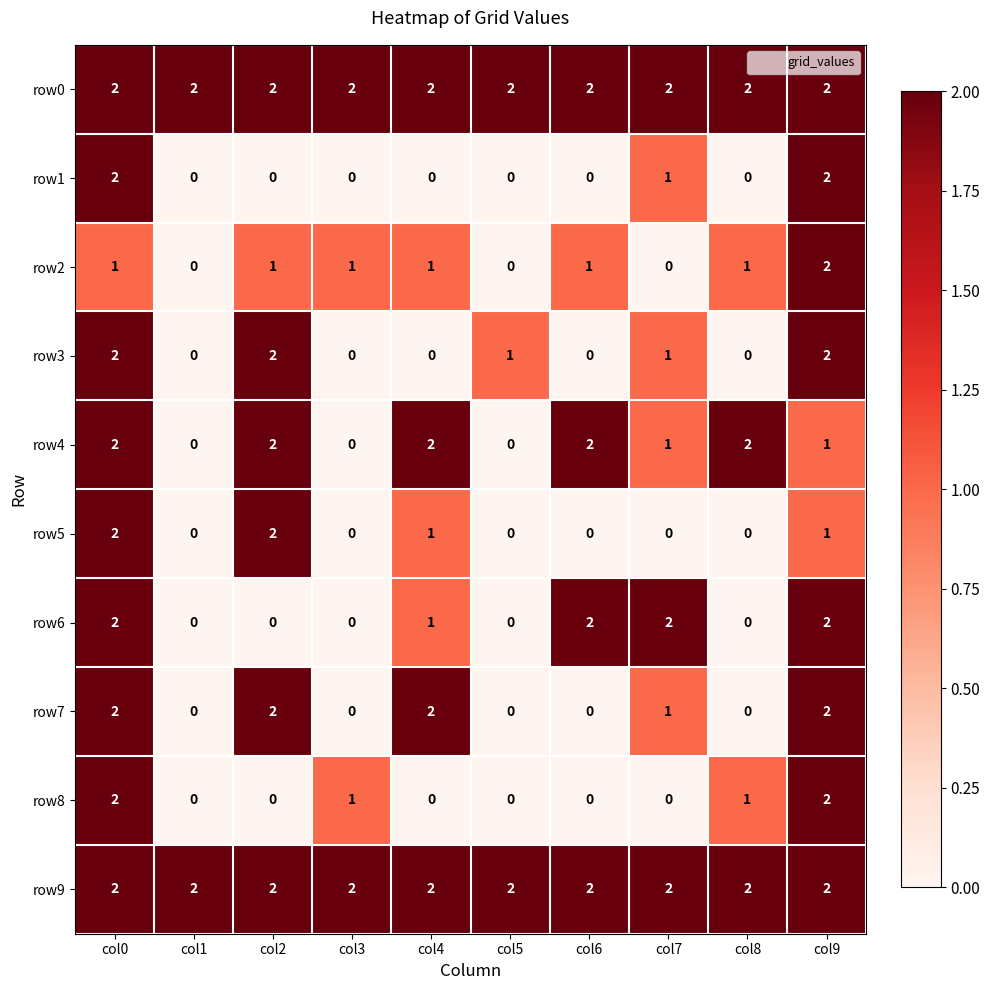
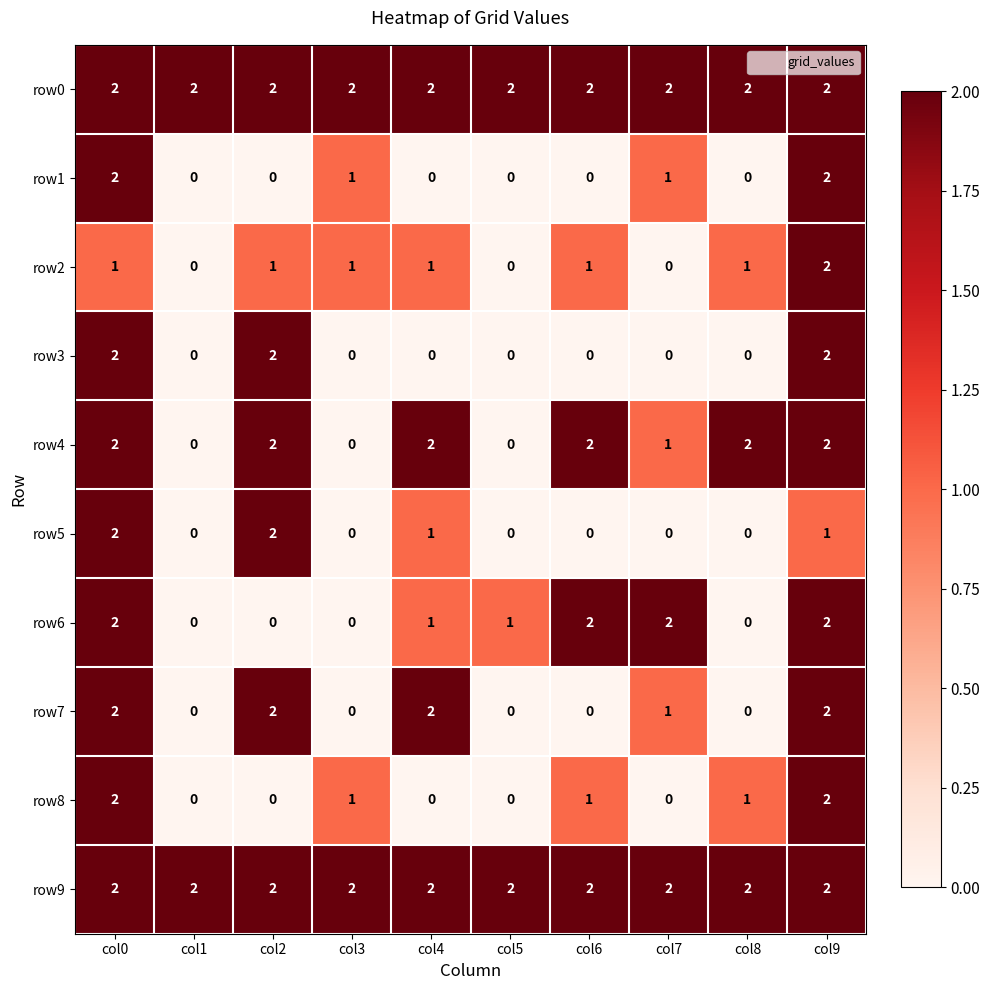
  {
    "row0": {
      "col0": 2,
      "col1": 2,
      "col2": 2,
      "col3": 2,
      "col4": 2,
      "col5": 2,
      "col6": 2,
      "col7": 2,
      "col8": 2,
      "col9": 2
    },
    "row1": {
      "col0": 2,
      "col1": 0,
      "col2": 0,
-     "col3": 0,
+     "col3": 1,
      "col4": 0,
      "col5": 0,
      "col6": 0,
      "col7": 1,
      "col8": 0,
      "col9": 2
    },
    "row2": {
      "col0": 1,
      "col1": 0,
      "col2": 1,
      "col3": 1,
      "col4": 1,
      "col5": 0,
      "col6": 1,
      "col7": 0,
      "col8": 1,
      "col9": 2
    },
    "row3": {
      "col0": 2,
      "col1": 0,
      "col2": 2,
      "col3": 0,
      "col4": 0,
-     "col5": 1,
+     "col5": 0,
      "col6": 0,
-     "col7": 1,
+     "col7": 0,
      "col8": 0,
      "col9": 2
    },
    "row4": {
      "col0": 2,
      "col1": 0,
      "col2": 2,
      "col3": 0,
      "col4": 2,
      "col5": 0,
      "col6": 2,
      "col7": 1,
      "col8": 2,
-     "col9": 1
+     "col9": 2
    },
    "row5": {
      "col0": 2,
      "col1": 0,
      "col2": 2,
      "col3": 0,
      "col4": 1,
      "col5": 0,
      "col6": 0,
      "col7": 0,
      "col8": 0,
      "col9": 1
    },
    "row6": {
      "col0": 2,
      "col1": 0,
      "col2": 0,
      "col3": 0,
      "col4": 1,
-     "col5": 0,
+     "col5": 1,
      "col6": 2,
      "col7": 2,
      "col8": 0,
      "col9": 2
    },
    "row7": {
      "col0": 2,
      "col1": 0,
      "col2": 2,
      "col3": 0,
      "col4": 2,
      "col5": 0,
      "col6": 0,
      "col7": 1,
      "col8": 0,
      "col9": 2
    },
    "row8": {
      "col0": 2,
      "col1": 0,
      "col2": 0,
      "col3": 1,
      "col4": 0,
      "col5": 0,
-     "col6": 0,
+     "col6": 1,
      "col7": 0,
      "col8": 1,
      "col9": 2
    },
    "row9": {
      "col0": 2,
      "col1": 2,
      "col2": 2,
      "col3": 2,
      "col4": 2,
      "col5": 2,
      "col6": 2,
      "col7": 2,
      "col8": 2,
      "col9": 2
    }
  }
